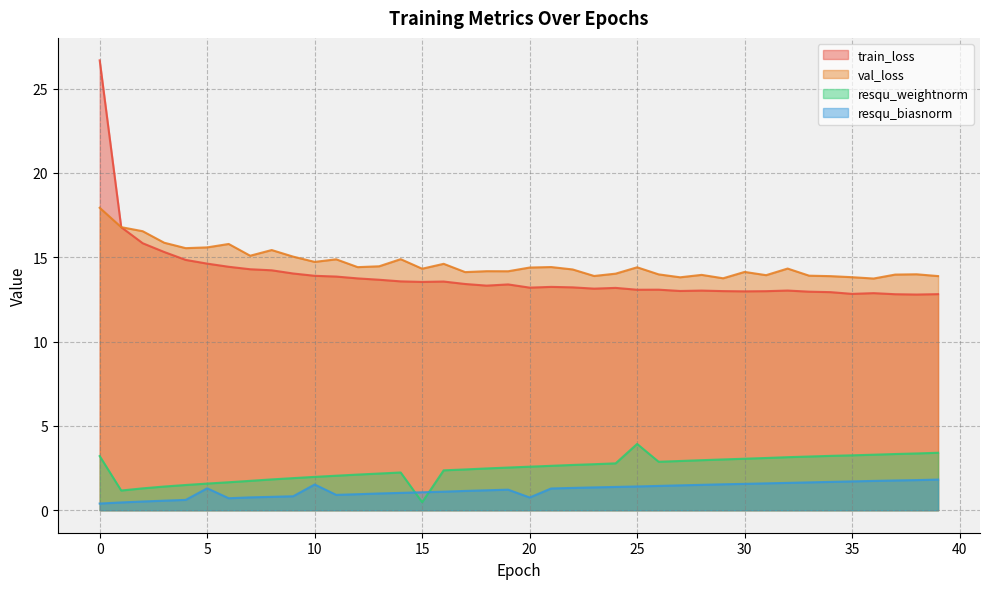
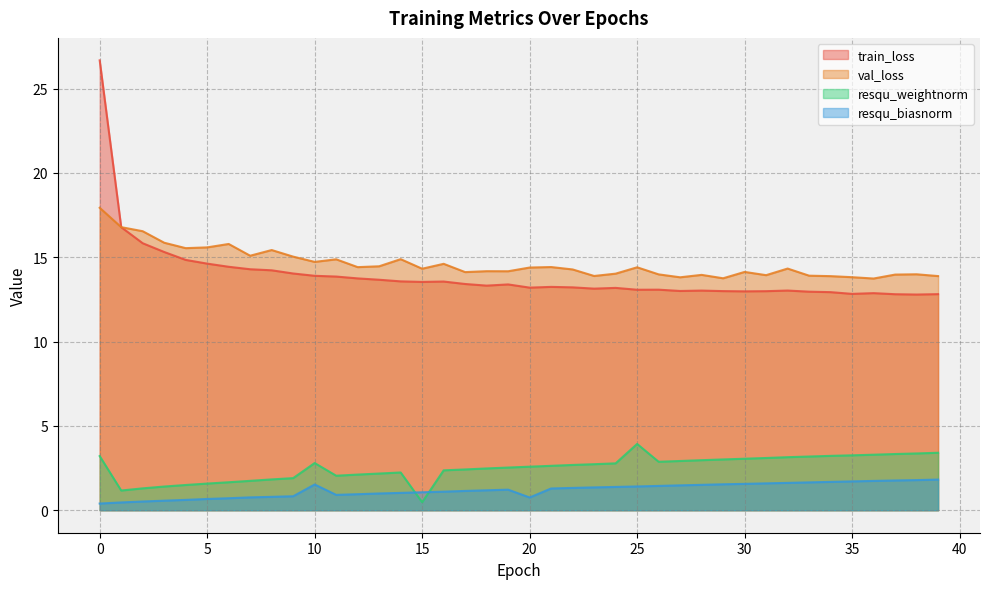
  {
    "resqu_weightnorm": {
      "0": 3.2,
      "5": 1.6,
-     "10": 2.0,
+     "10": 2.8,
      "15": 0.5,
      "20": 2.6,
      "25": 3.9,
      "30": 3.1,
      "35": 3.3
    },
    "resqu_biasnorm": {
      "0": 0.4,
-     "5": 1.3,
+     "5": 0.7,
      "10": 1.5,
      "15": 1.1,
      "20": 0.8,
      "25": 1.4,
      "30": 1.6,
      "35": 1.7
    }
  }
